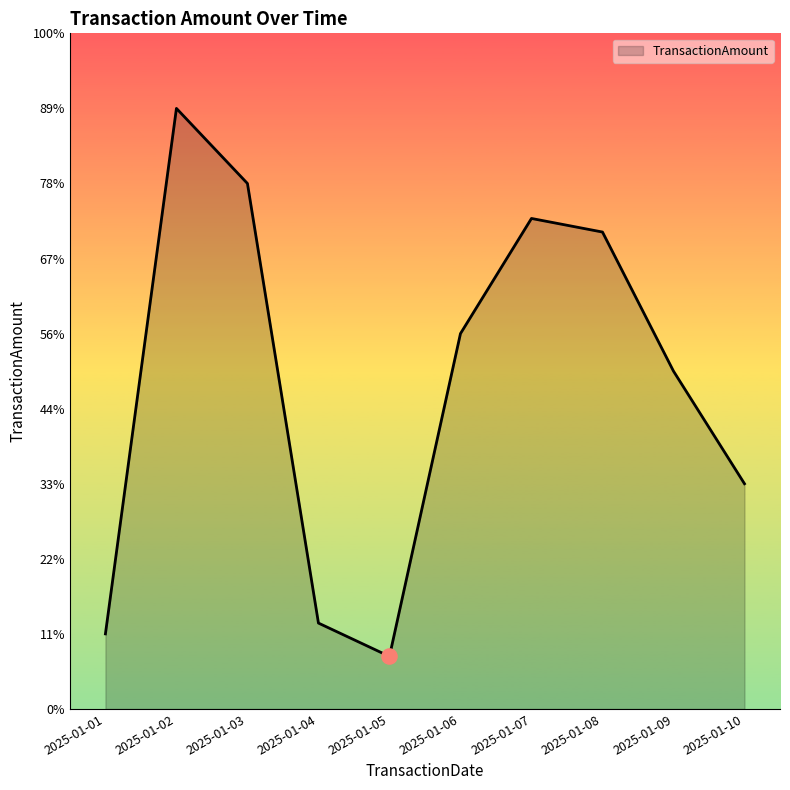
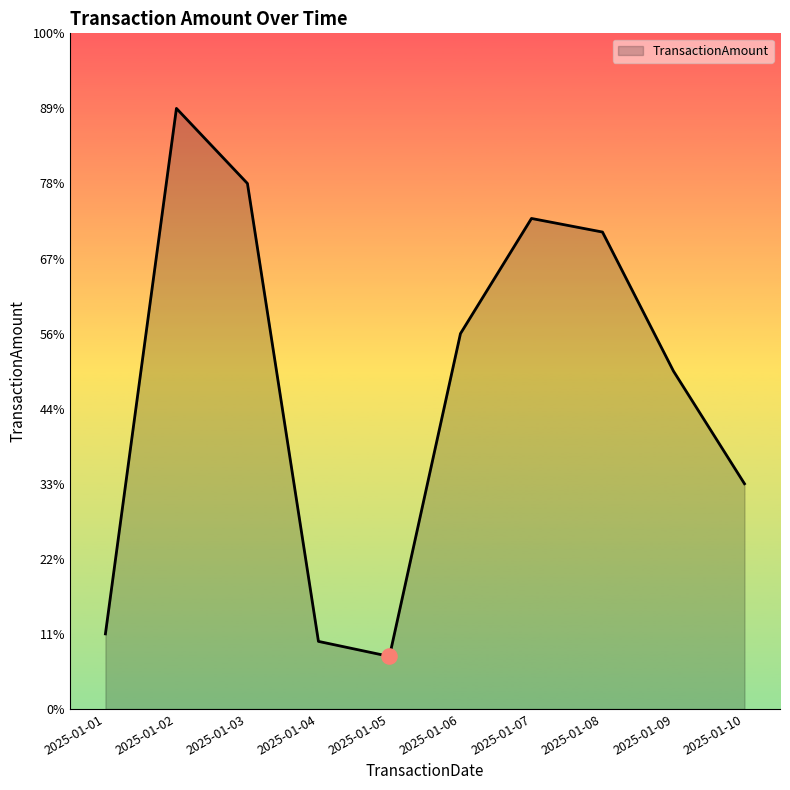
  {
    "TransactionAmount": {
      "2025-01-01": "11%",
      "2025-01-02": "89%",
      "2025-01-03": "78%",
-     "2025-01-04": "13%",
+     "2025-01-04": "10%",
      "2025-01-06": "56%",
      "2025-01-07": "73%",
      "2025-01-08": "71%",
      "2025-01-09": "50%",
      "2025-01-10": "33%"
    }
  }
